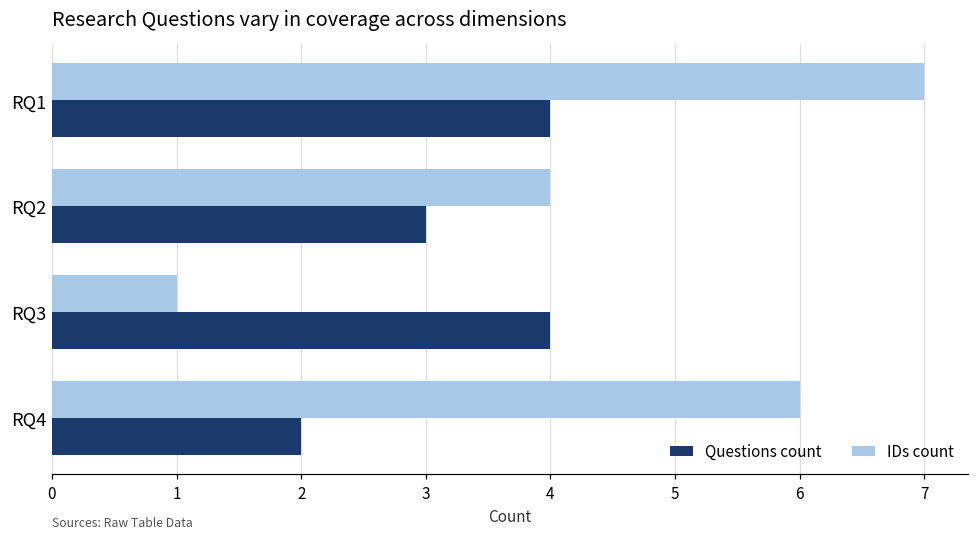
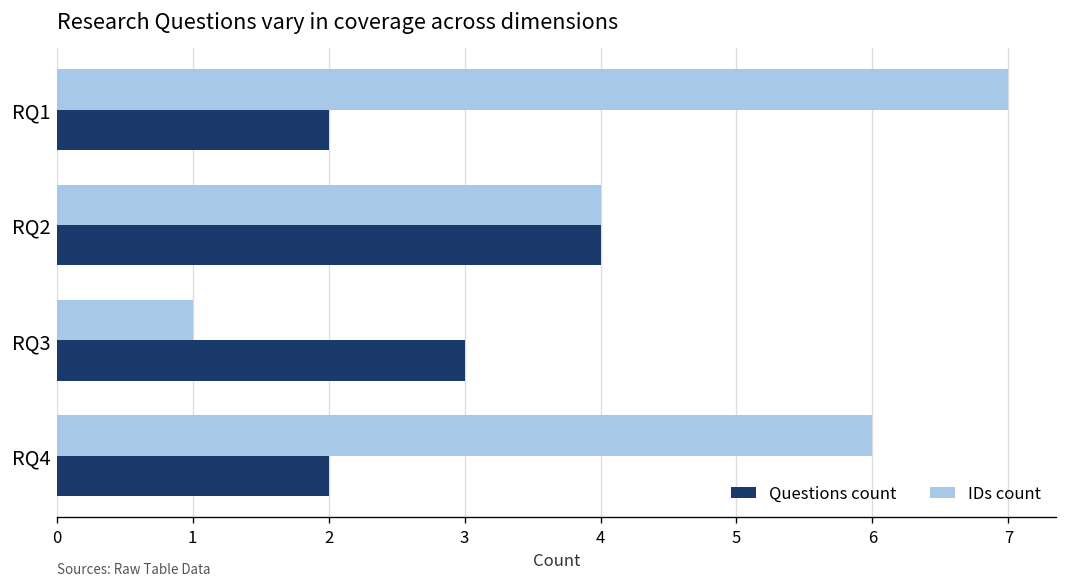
  {
    "Questions count": {
-     "RQ1": 4,
-     "RQ2": 3,
-     "RQ3": 4,
+     "RQ1": 2,
+     "RQ2": 4,
+     "RQ3": 3,
      "RQ4": 2
    },
    "IDs count": {
      "RQ1": 7,
      "RQ2": 4,
      "RQ3": 1,
      "RQ4": 6
    }
  }
